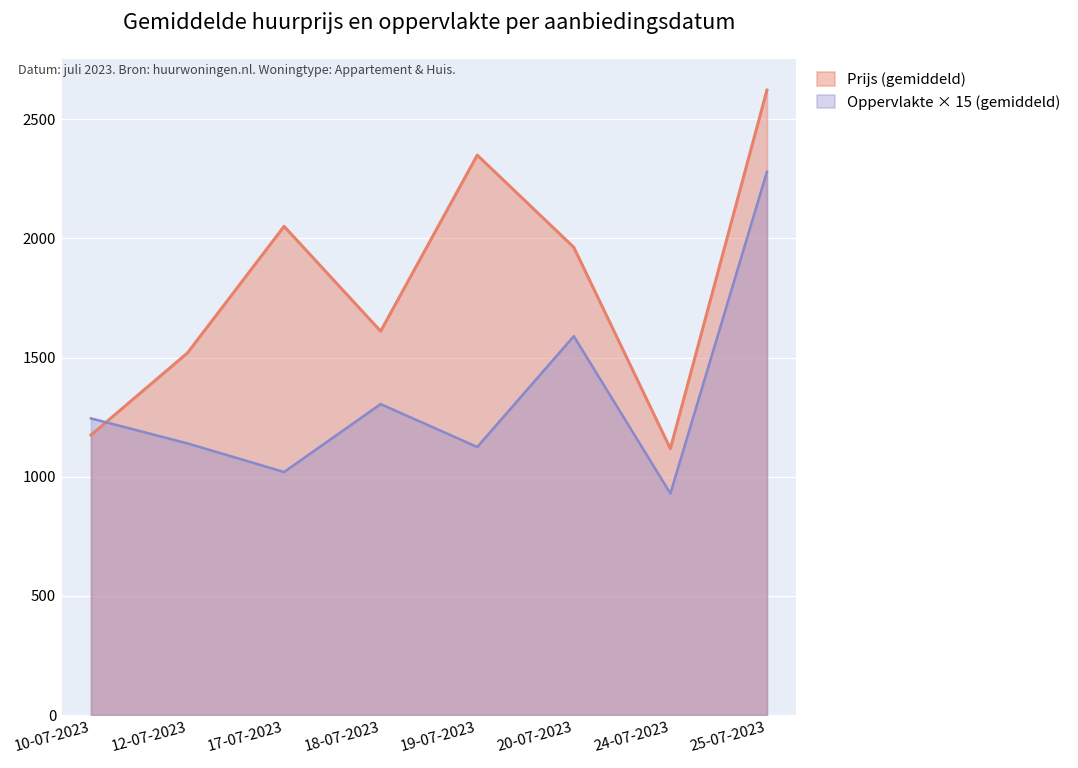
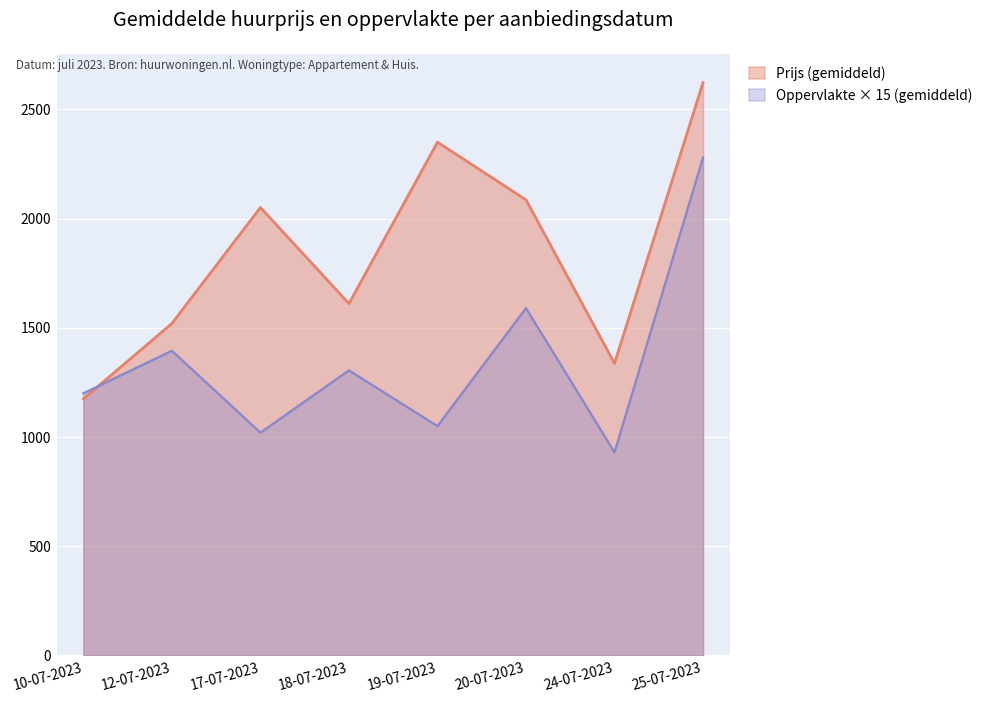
  {
    "Prijs (gemiddeld)": {
      "10-07-2023": 1180,
      "12-07-2023": 1520,
      "17-07-2023": 2050,
      "18-07-2023": 1610,
      "19-07-2023": 2350,
-     "20-07-2023": 1960,
-     "24-07-2023": 1120,
+     "20-07-2023": 2090,
+     "24-07-2023": 1340,
      "25-07-2023": 2620
    },
    "Oppervlakte × 15 (gemiddeld)": {
-     "10-07-2023": 1250,
-     "12-07-2023": 1140,
+     "10-07-2023": 1200,
+     "12-07-2023": 1400,
      "17-07-2023": 1020,
      "18-07-2023": 1310,
-     "19-07-2023": 1130,
+     "19-07-2023": 1050,
      "20-07-2023": 1590,
      "24-07-2023": 930,
      "25-07-2023": 2280
    }
  }
